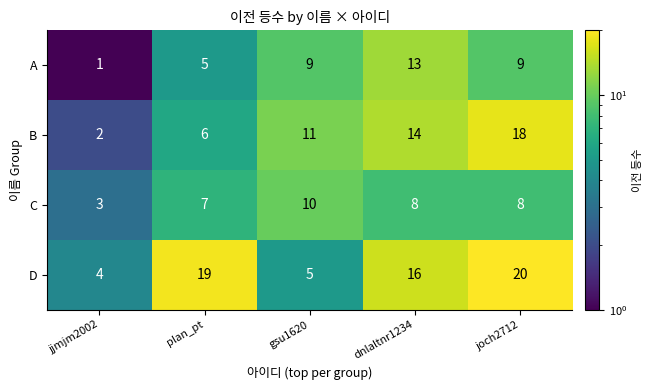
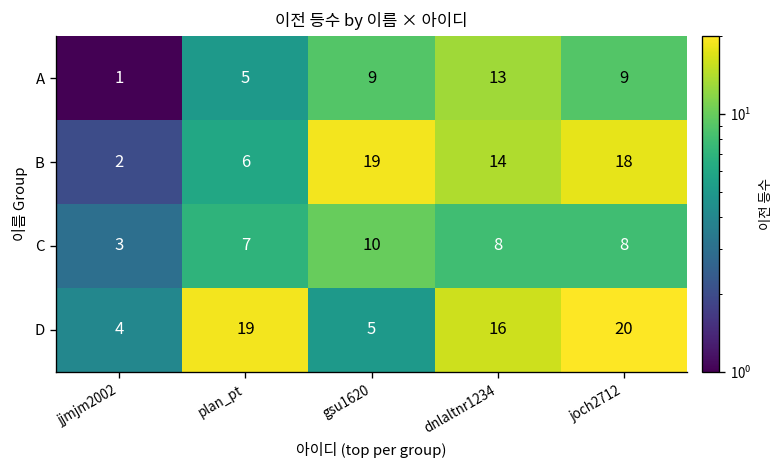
  {
    "A": {
      "jjmjm2002": 1,
      "plan_pt": 5,
      "gsu1620": 9,
      "dnlaltnr1234": 13,
      "joch2712": 9
    },
    "B": {
      "jjmjm2002": 2,
      "plan_pt": 6,
-     "gsu1620": 11,
+     "gsu1620": 19,
      "dnlaltnr1234": 14,
      "joch2712": 18
    },
    "C": {
      "jjmjm2002": 3,
      "plan_pt": 7,
      "gsu1620": 10,
      "dnlaltnr1234": 8,
      "joch2712": 8
    },
    "D": {
      "jjmjm2002": 4,
      "plan_pt": 19,
      "gsu1620": 5,
      "dnlaltnr1234": 16,
      "joch2712": 20
    }
  }
